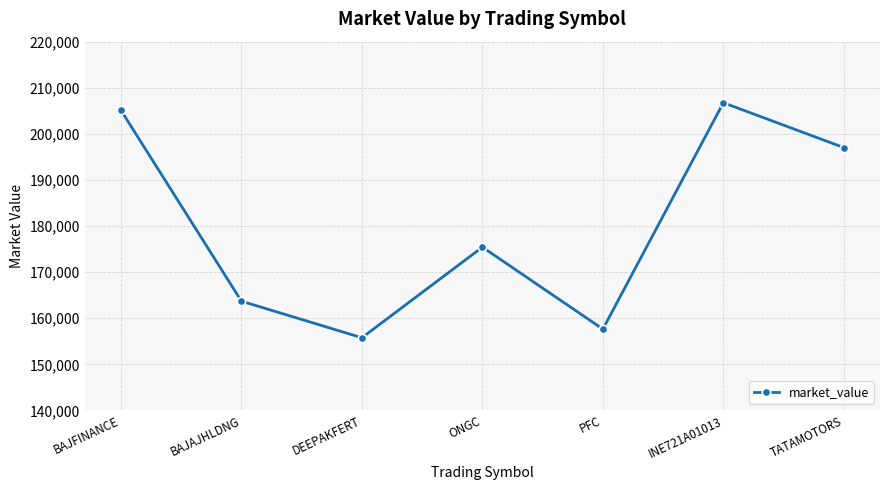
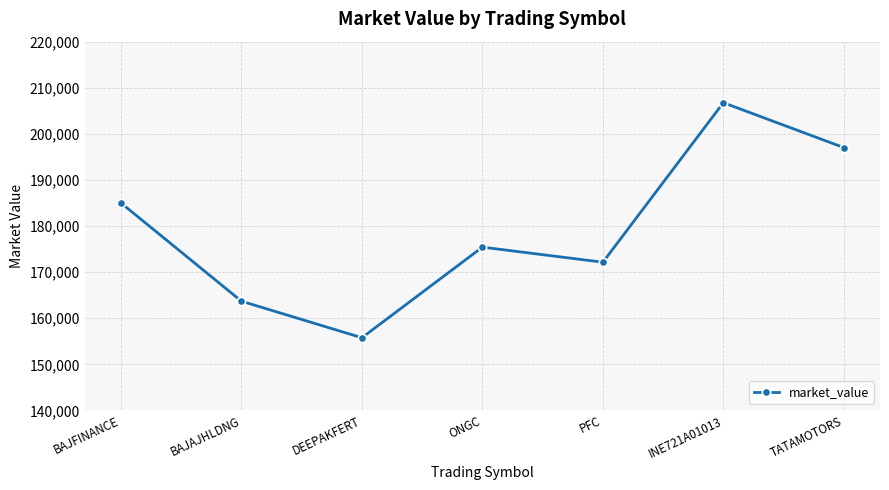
  {
-   "BAJFINANCE": "205,000",
+   "BAJFINANCE": "185,000",
    "BAJAJHLDNG": "164,000",
    "DEEPAKFERT": "156,000",
    "ONGC": "175,000",
-   "PFC": "158,000",
+   "PFC": "172,000",
    "INE721A01013": "207,000",
    "TATAMOTORS": "197,000"
  }
